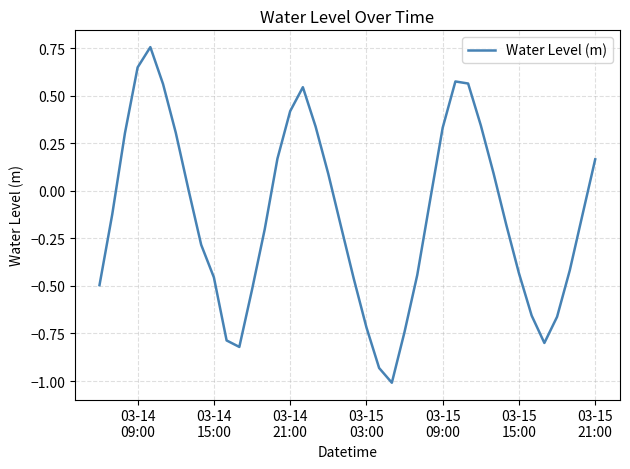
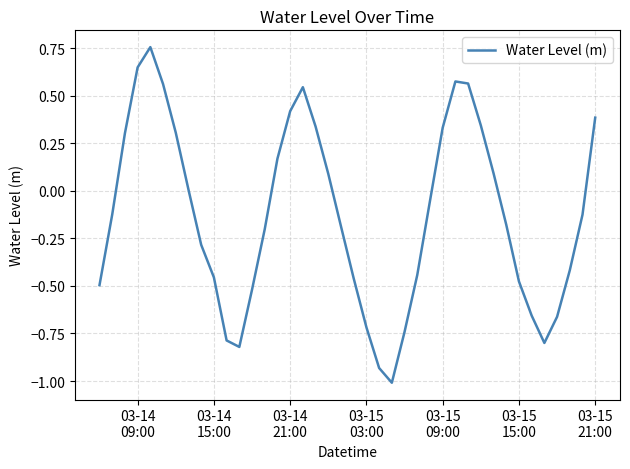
  {
    "03-14 09:00": 0.65,
    "03-14 15:00": -0.46,
    "03-14 21:00": 0.42,
    "03-15 03:00": -0.72,
    "03-15 09:00": 0.33,
-   "03-15 15:00": -0.43,
-   "03-15 21:00": 0.17
+   "03-15 15:00": -0.48,
+   "03-15 21:00": 0.38
  }
